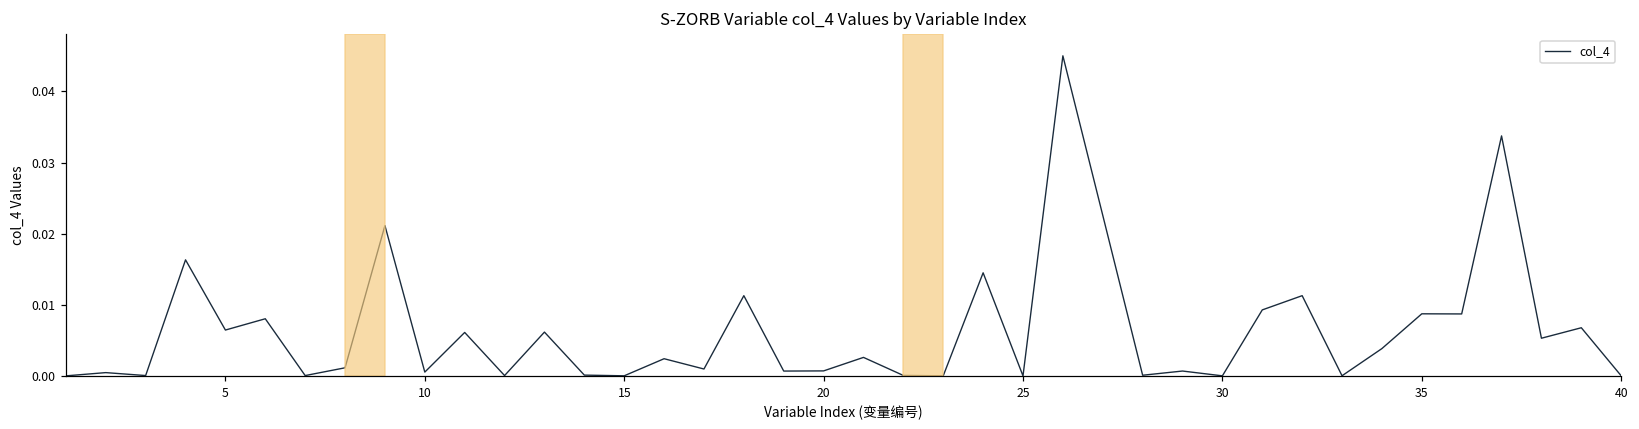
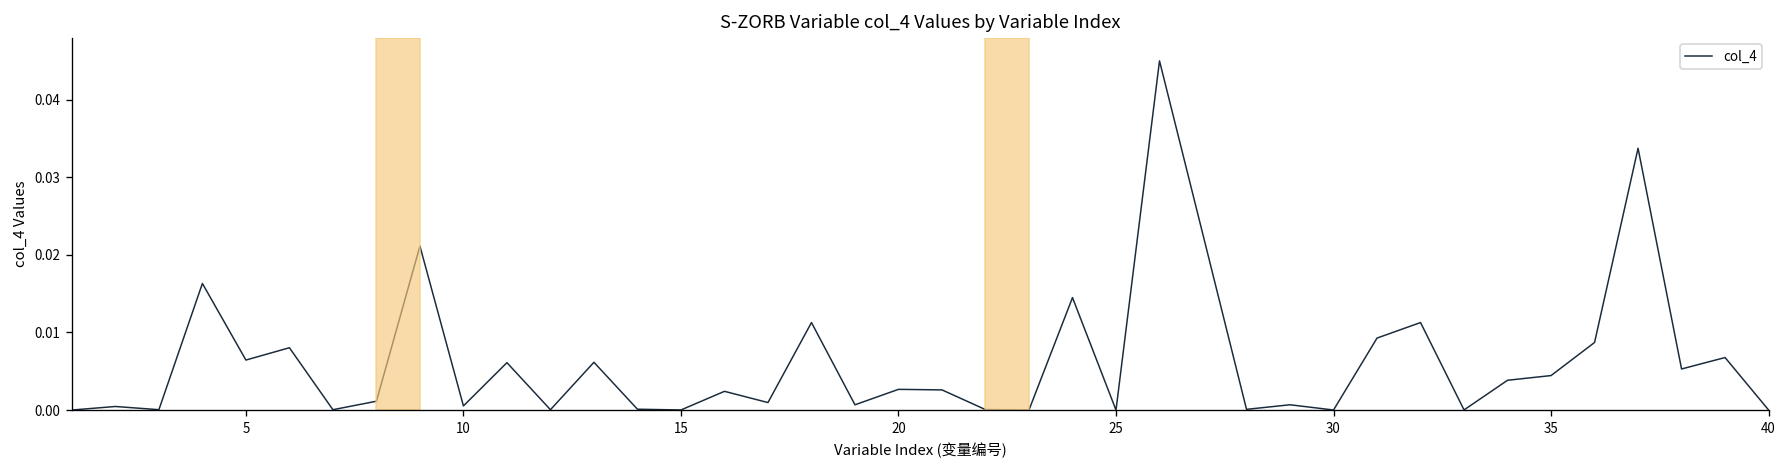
  {
    "5": 0.006,
    "10": 0.001,
    "15": 0.000,
-   "20": 0.001,
+   "20": 0.003,
    "25": 0.000,
    "30": 0.000,
-   "35": 0.009,
+   "35": 0.004,
    "40": 0.000
  }
